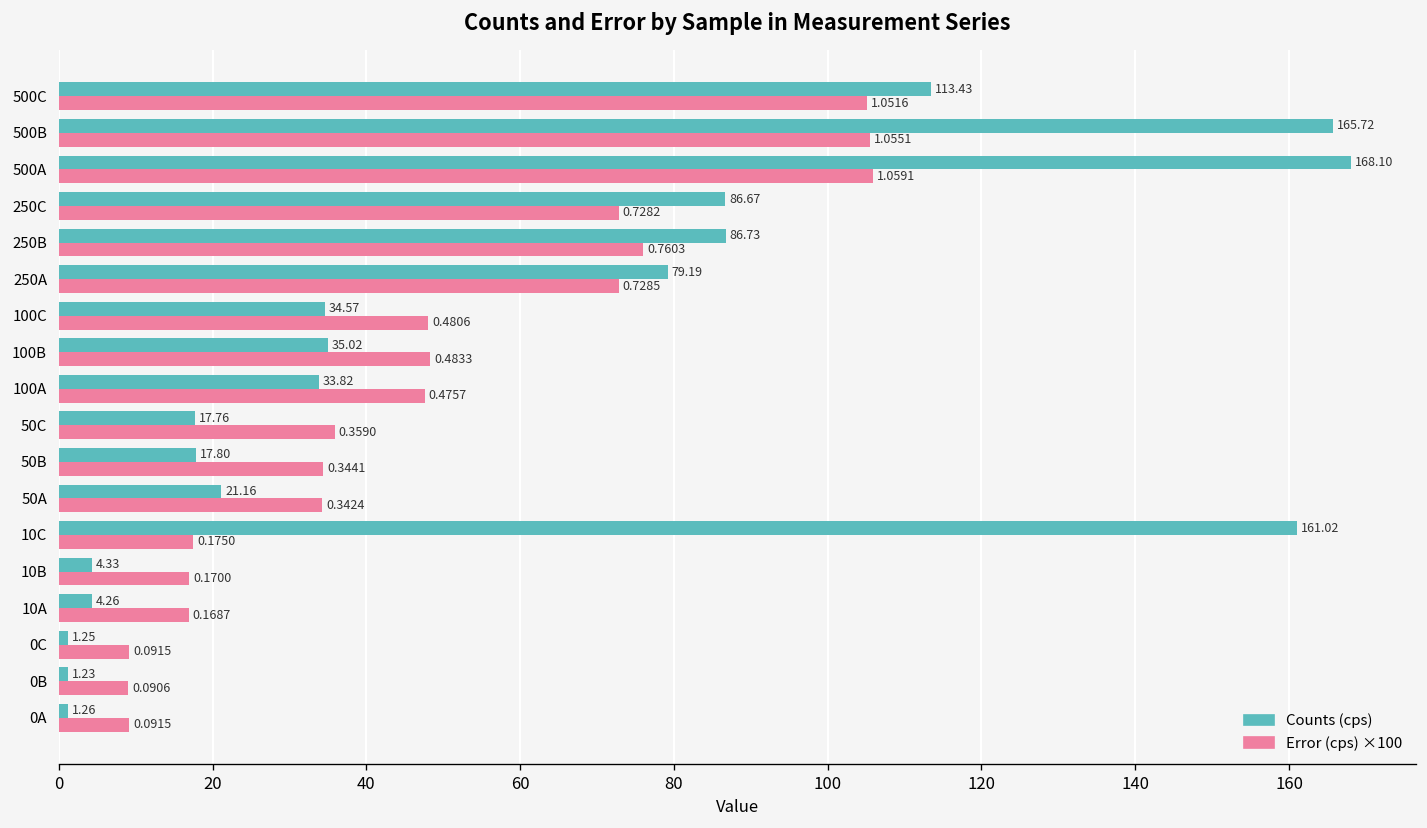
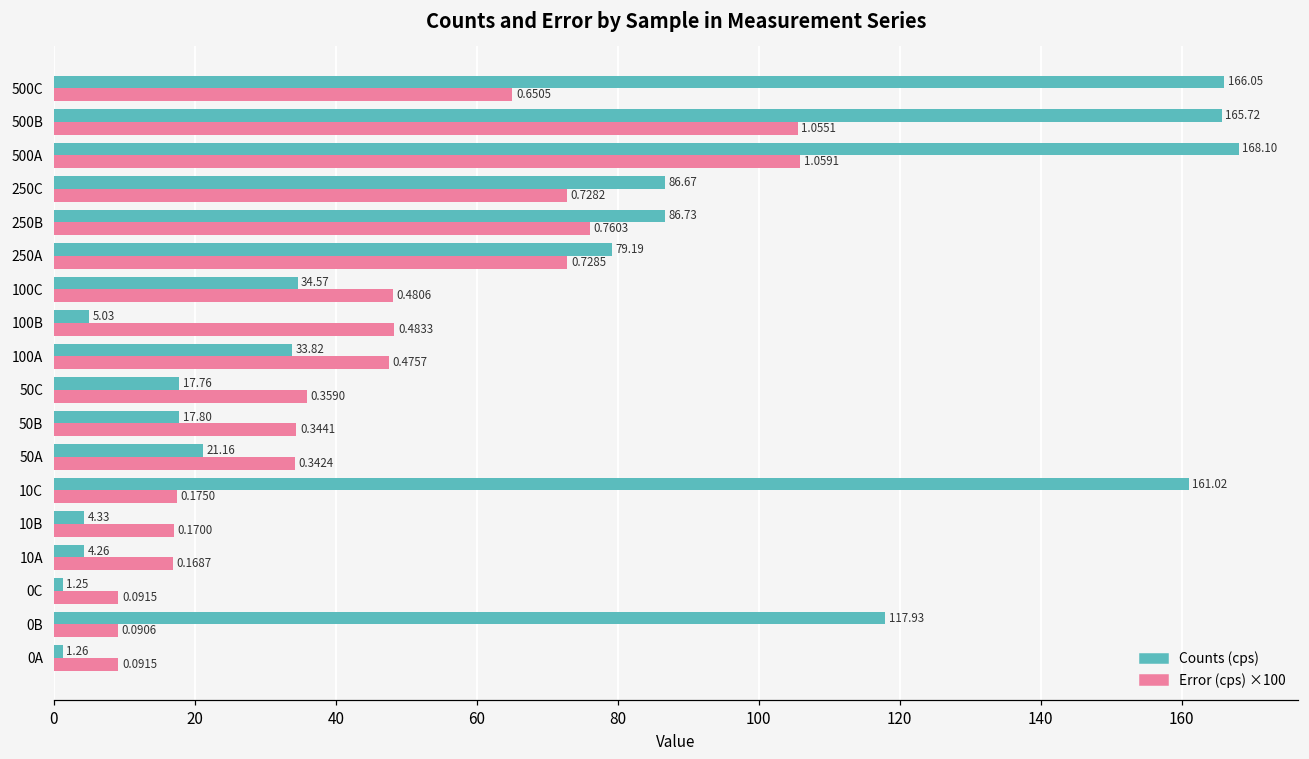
  {
    "Counts (cps)": {
-     "500C": 113.43,
+     "500C": 166.05,
      "500B": 165.72,
      "500A": 168.10,
      "250C": 86.67,
      "250B": 86.73,
      "250A": 79.19,
      "100C": 34.57,
-     "100B": 35.02,
+     "100B": 5.03,
      "100A": 33.82,
      "50C": 17.76,
      "50B": 17.80,
      "50A": 21.16,
      "10C": 161.02,
      "10B": 4.33,
      "10A": 4.26,
      "0C": 1.25,
-     "0B": 1.23,
+     "0B": 117.93,
      "0A": 1.26
    },
    "Error (cps) ×100": {
-     "500C": 1.0516
+     "500C": 0.6505
    }
  }
